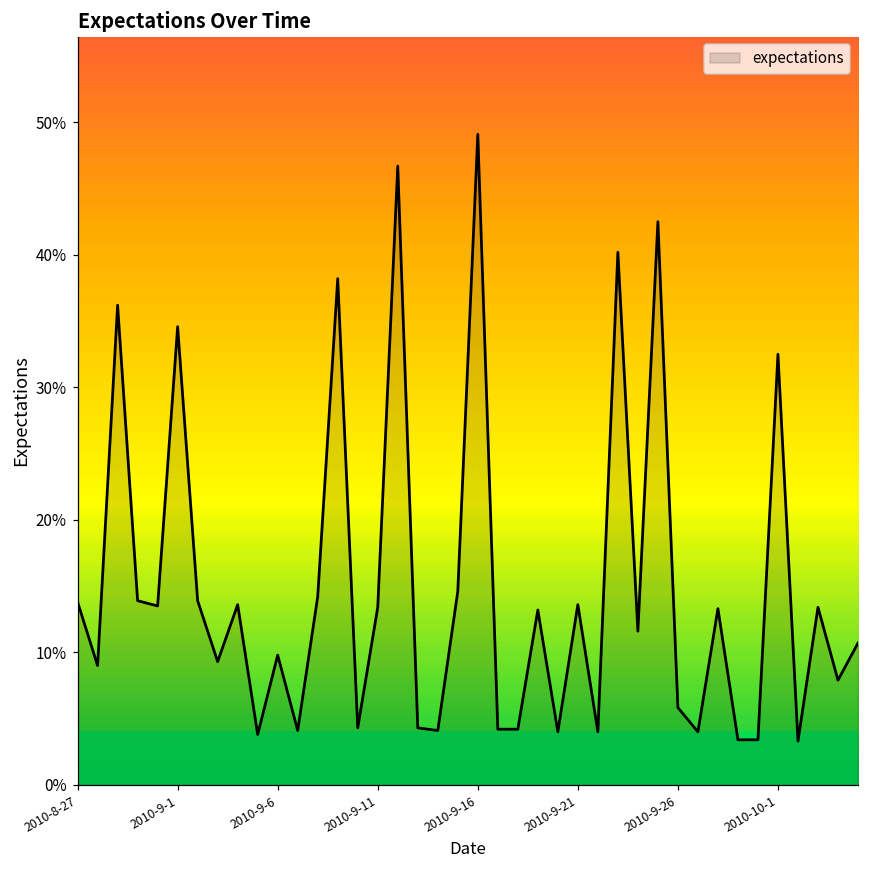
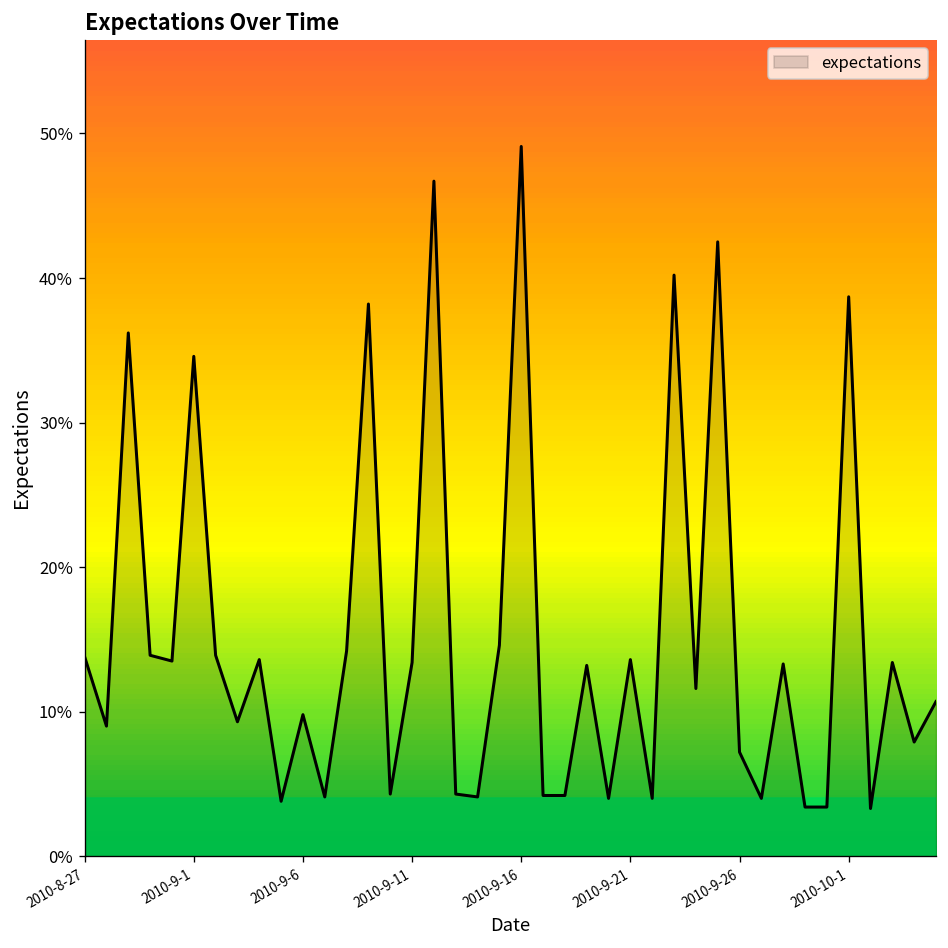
  {
    "2010-8-27": "13.8%",
    "2010-9-1": "34.6%",
    "2010-9-6": "9.8%",
    "2010-9-11": "13.4%",
    "2010-9-16": "49.1%",
    "2010-9-21": "13.6%",
-   "2010-9-26": "5.8%",
-   "2010-10-1": "32.5%"
+   "2010-9-26": "7.2%",
+   "2010-10-1": "38.7%"
  }
